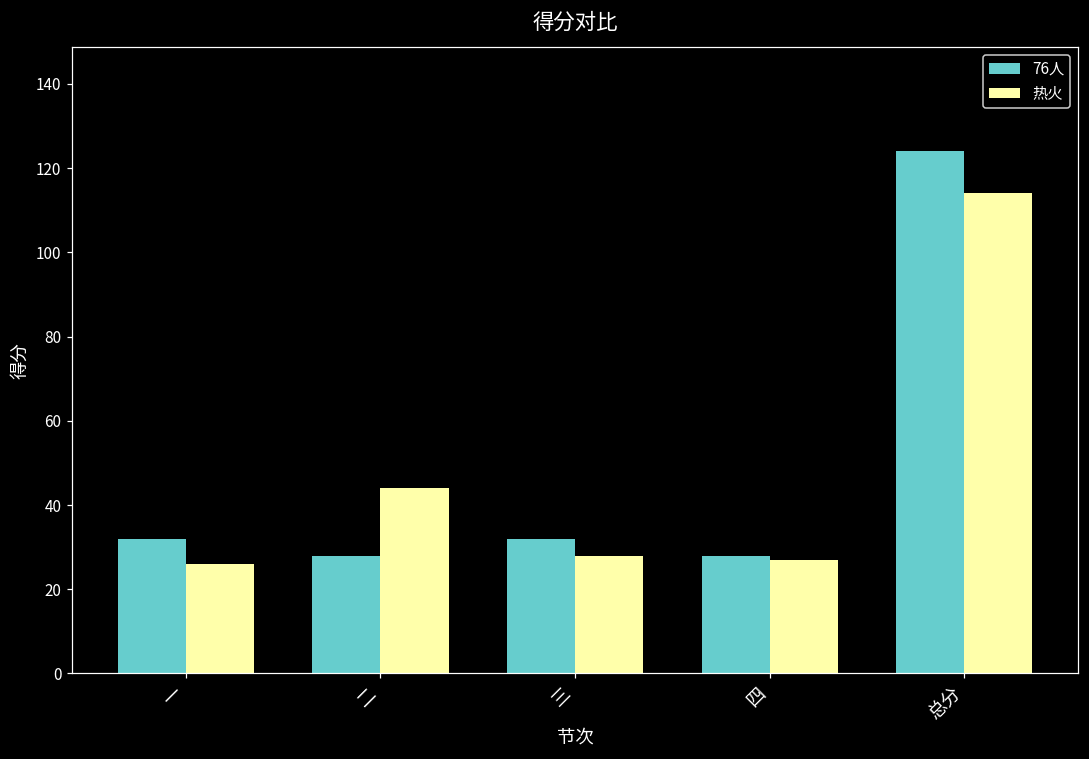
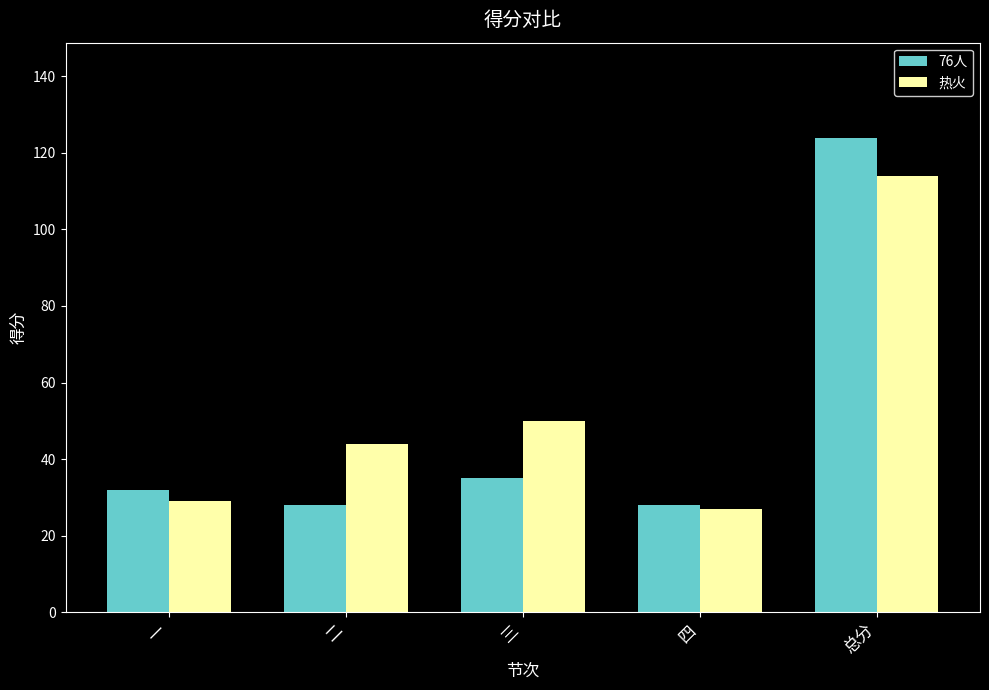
  {
    "76人": {
      "一": 32,
      "二": 28,
-     "三": 32,
+     "三": 35,
      "四": 28,
      "总分": 124
    },
    "热火": {
-     "一": 26,
+     "一": 29,
      "二": 44,
-     "三": 28,
+     "三": 50,
      "四": 27,
      "总分": 114
    }
  }
